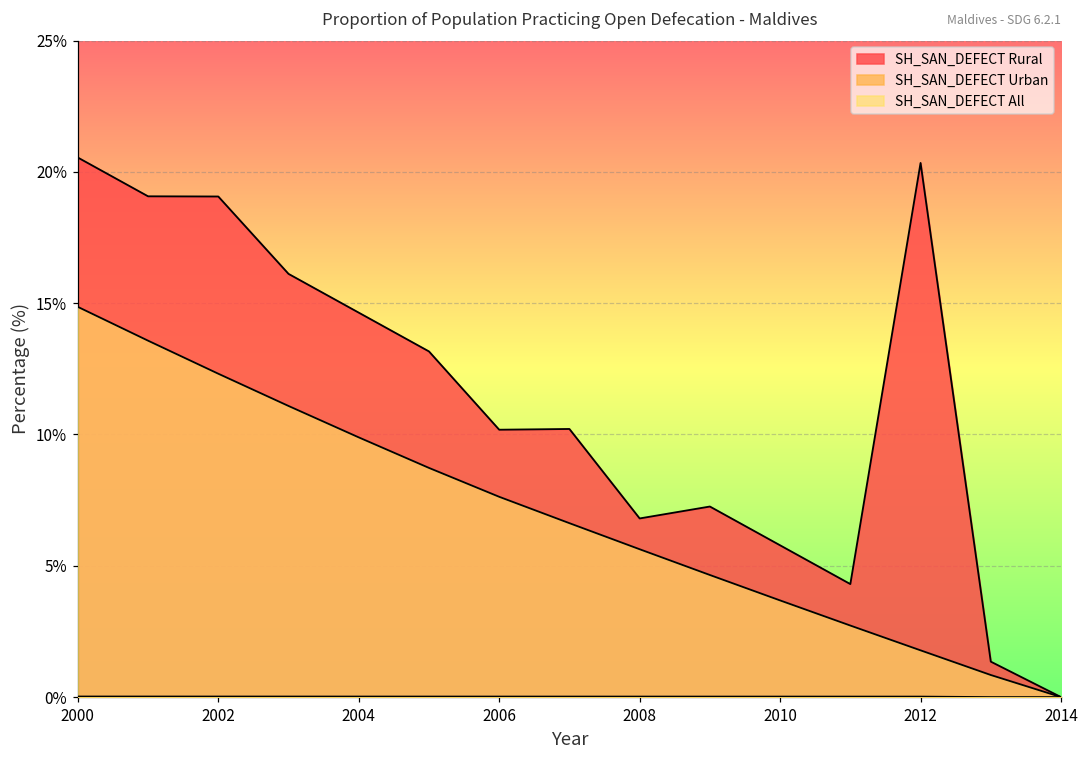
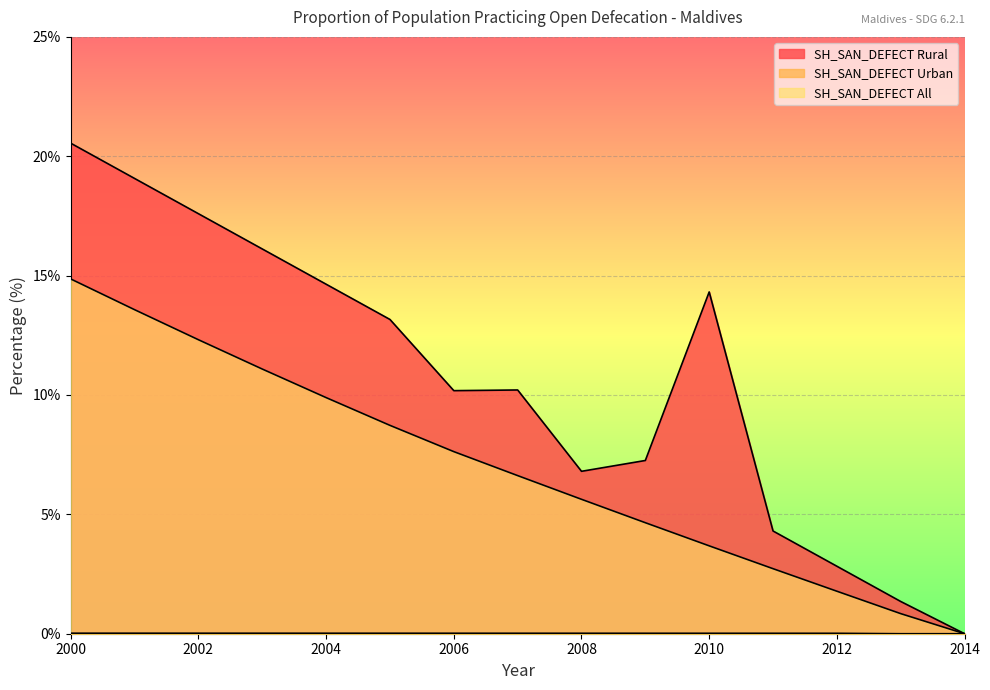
  {
    "SH_SAN_DEFECT Rural": {
      "2000": "20.5%",
-     "2002": "19.1%",
+     "2002": "17.6%",
      "2004": "14.6%",
      "2006": "10.2%",
      "2008": "6.8%",
-     "2010": "5.8%",
-     "2012": "20.3%"
+     "2010": "14.3%",
+     "2012": "2.8%"
    }
  }
